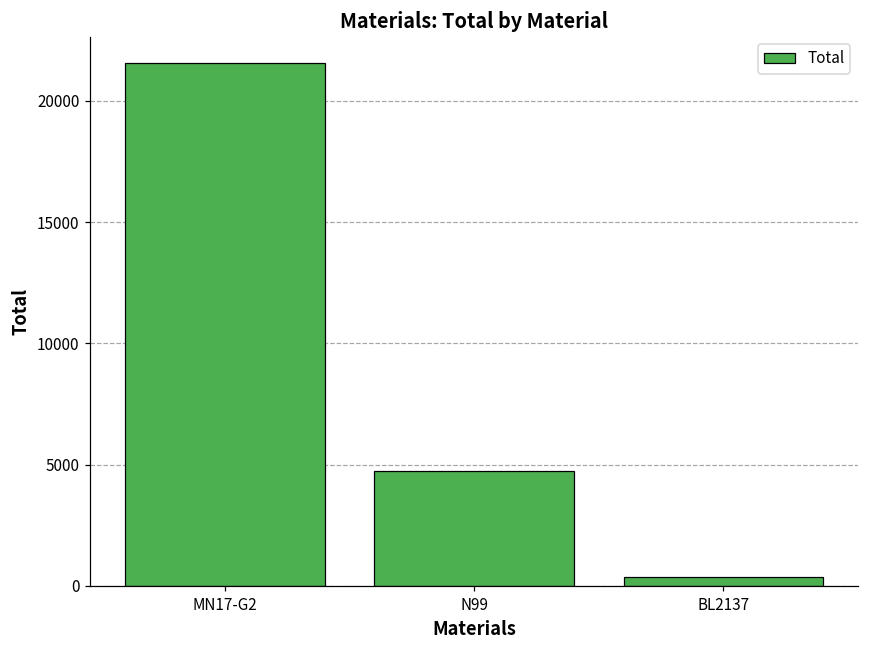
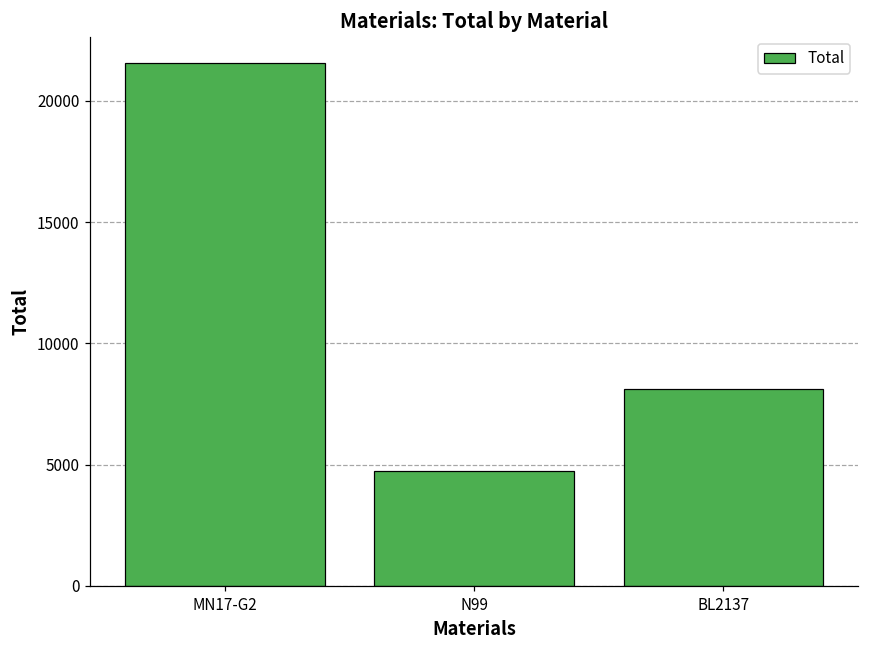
  {
    "MN17-G2": 21600,
    "N99": 4800,
-   "BL2137": 400
+   "BL2137": 8100
  }
